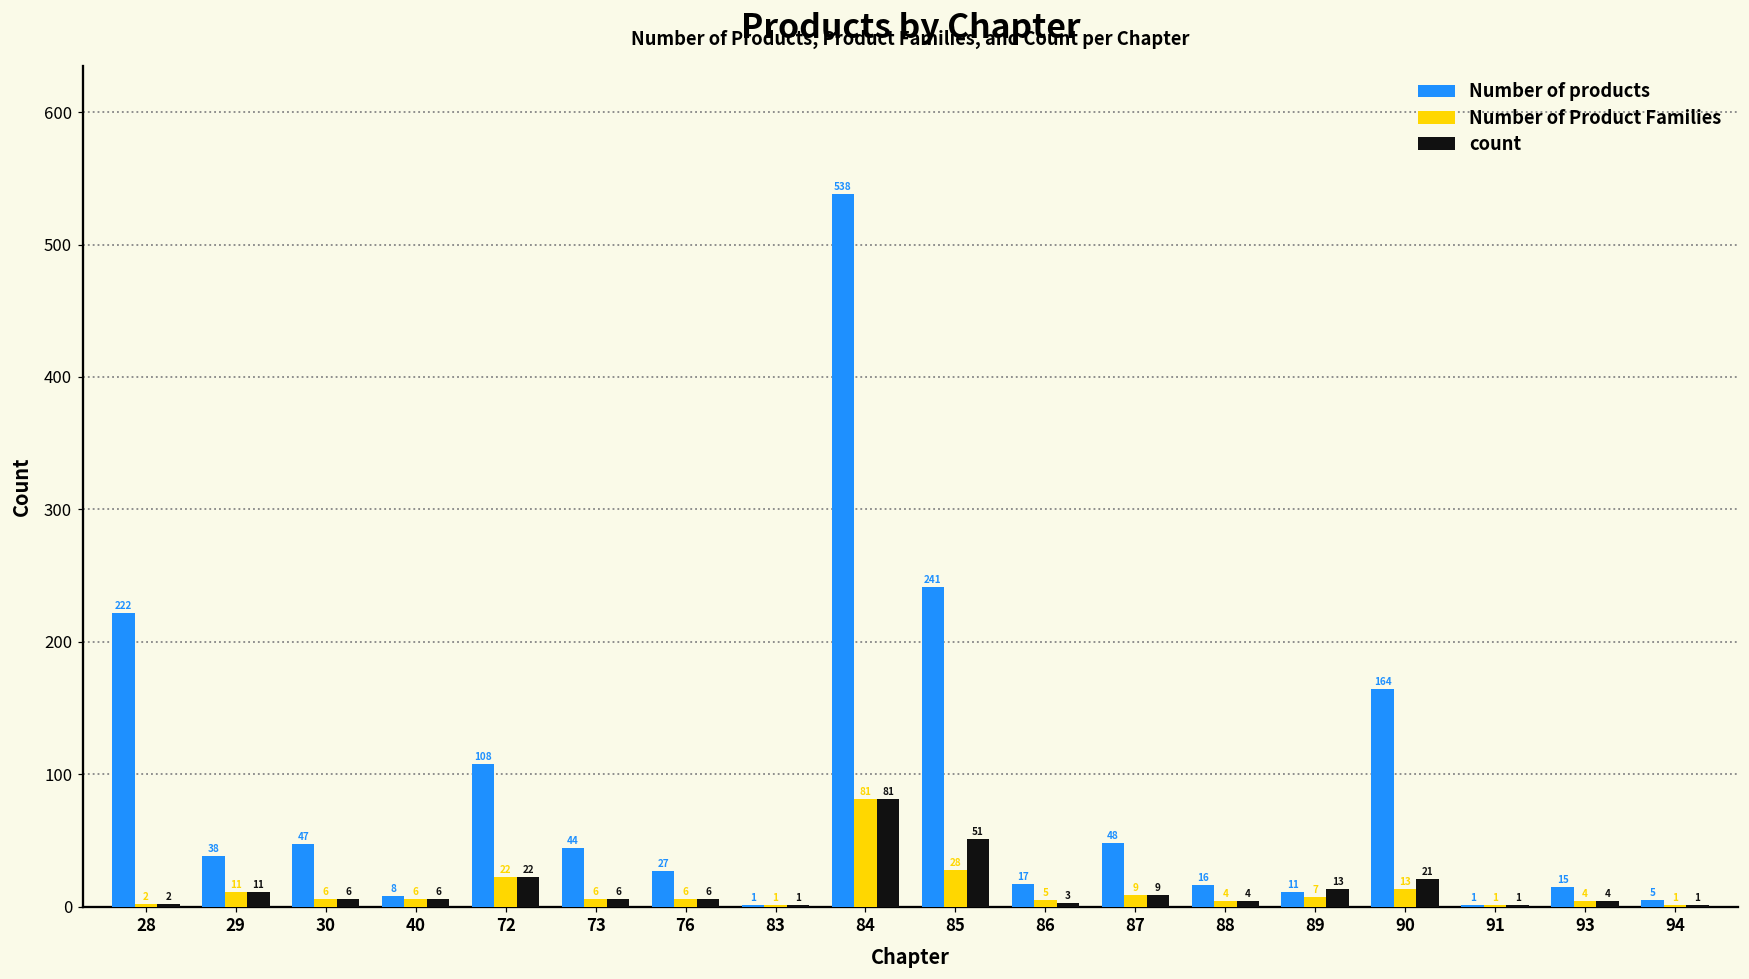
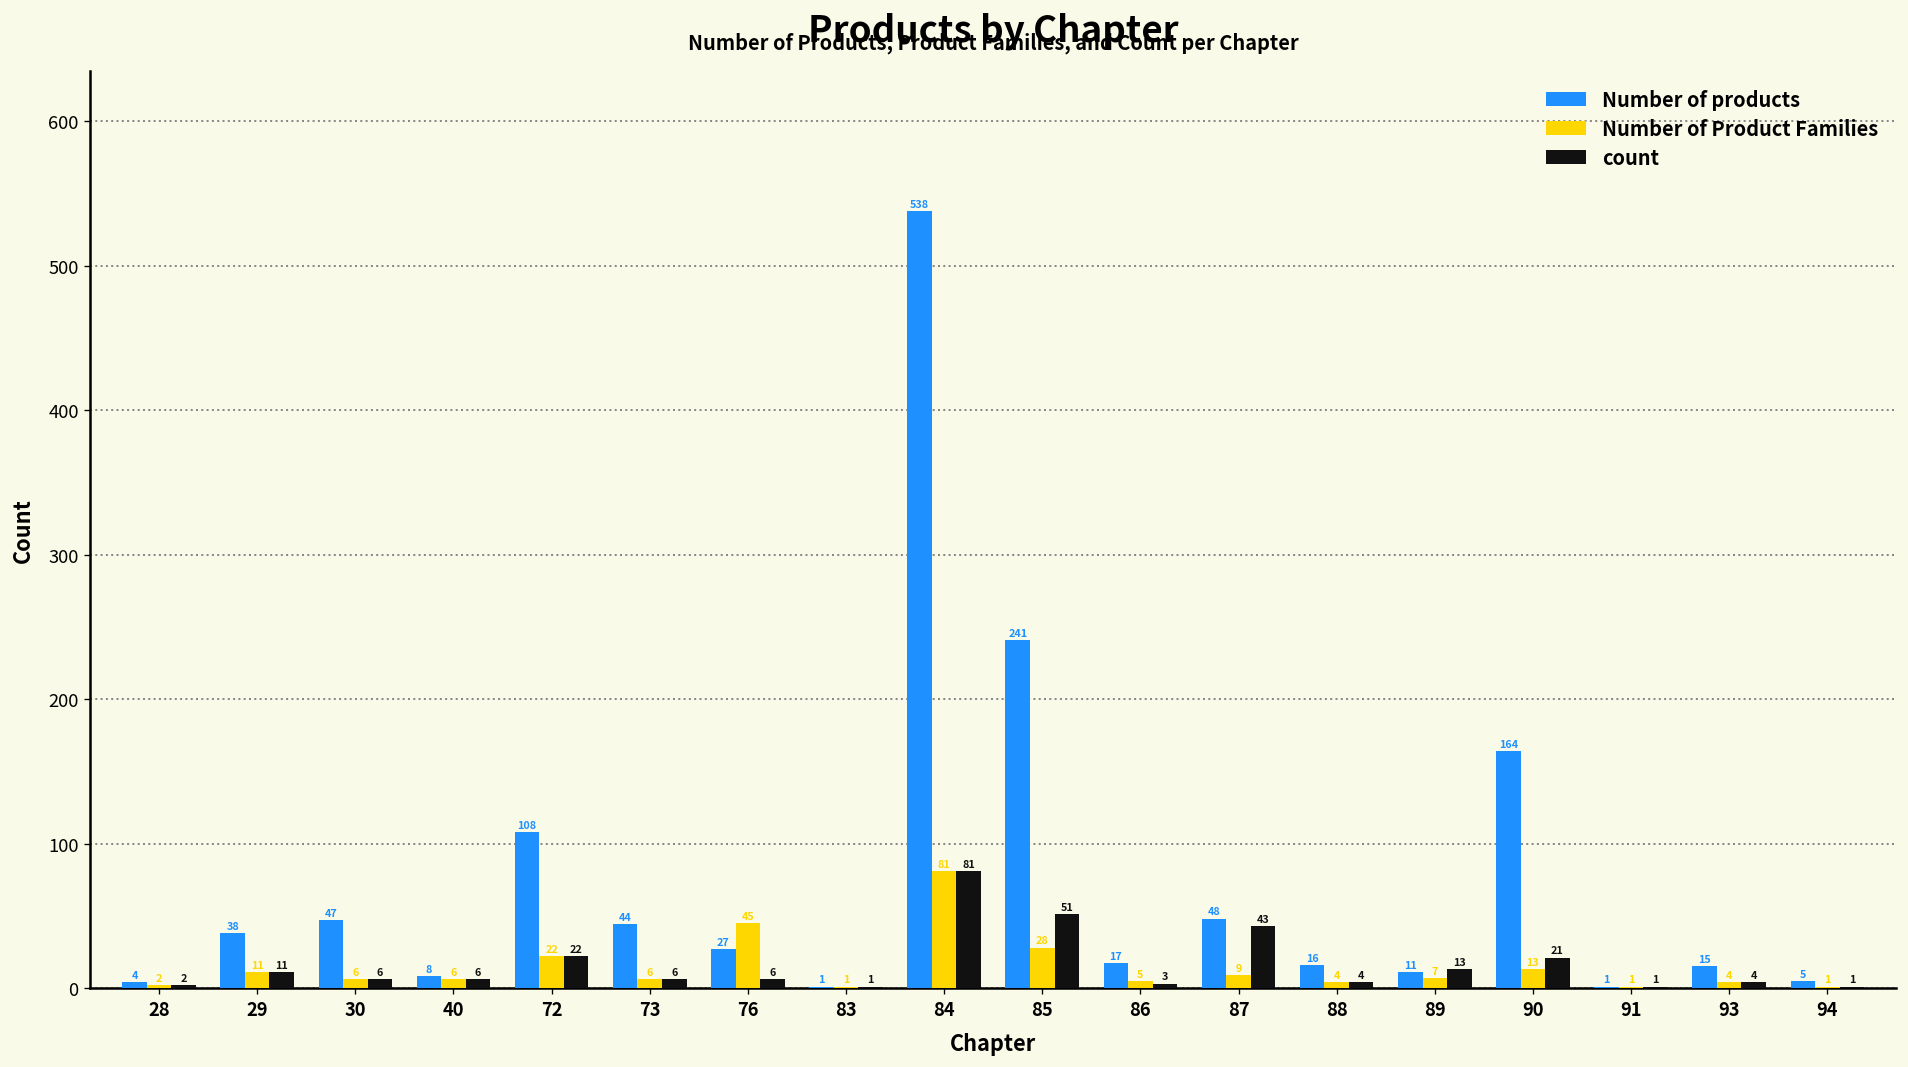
  {
    "Number of products": {
-     "28": 222,
+     "28": 4,
      "29": 38,
      "30": 47,
      "40": 8,
      "72": 108,
      "73": 44,
      "76": 27,
      "83": 1,
      "84": 538,
      "85": 241,
      "86": 17,
      "87": 48,
      "88": 16,
      "89": 11,
      "90": 164,
      "91": 1,
      "93": 15,
      "94": 5
    },
    "Number of Product Families": {
      "28": 2,
      "29": 11,
      "30": 6,
      "40": 6,
      "72": 22,
      "73": 6,
-     "76": 6,
+     "76": 45,
      "83": 1,
      "84": 81,
      "85": 28,
      "86": 5,
      "87": 9,
      "88": 4,
      "89": 7,
      "90": 13,
      "91": 1,
      "93": 4,
      "94": 1
    },
    "count": {
      "28": 2,
      "29": 11,
      "30": 6,
      "40": 6,
      "72": 22,
      "73": 6,
      "76": 6,
      "83": 1,
      "84": 81,
      "85": 51,
      "86": 3,
-     "87": 9,
+     "87": 43,
      "88": 4,
      "89": 13,
      "90": 21,
      "91": 1,
      "93": 4,
      "94": 1
    }
  }
